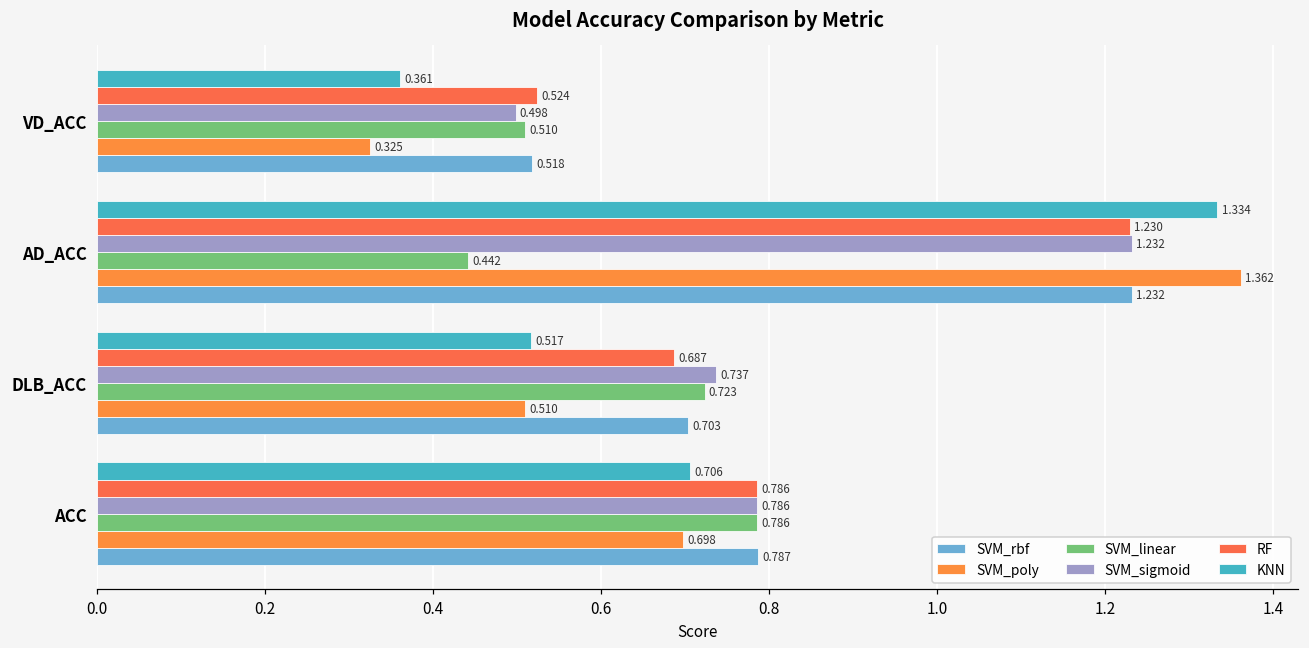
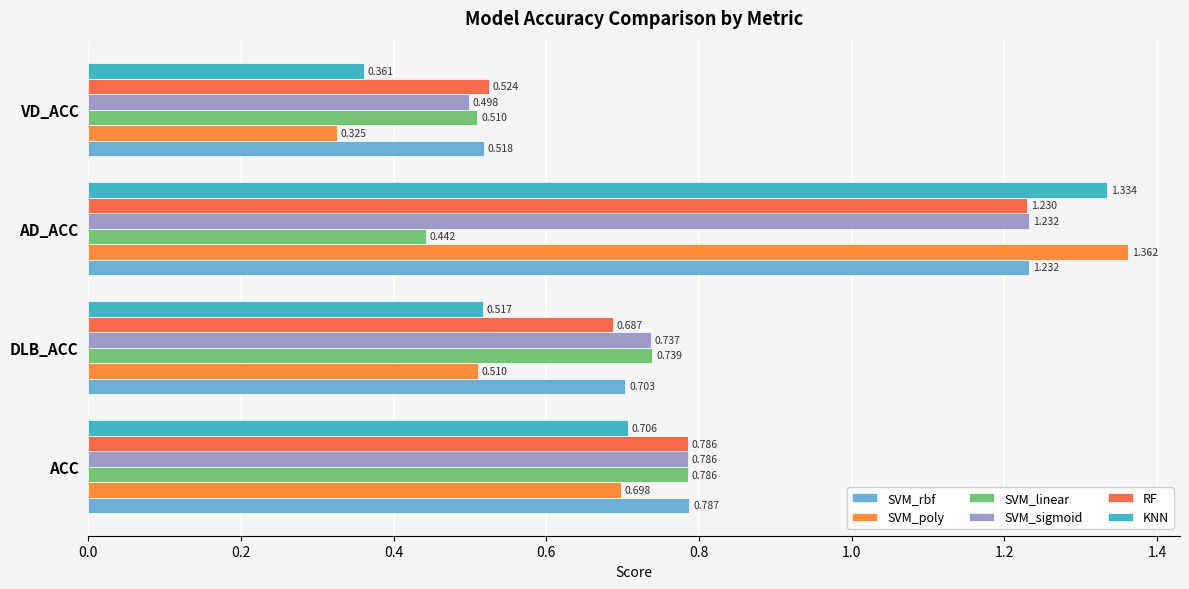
  {
    "SVM_linear": {
      "VD_ACC": 0.510,
      "AD_ACC": 0.442,
-     "DLB_ACC": 0.723,
+     "DLB_ACC": 0.739,
      "ACC": 0.786
    }
  }
